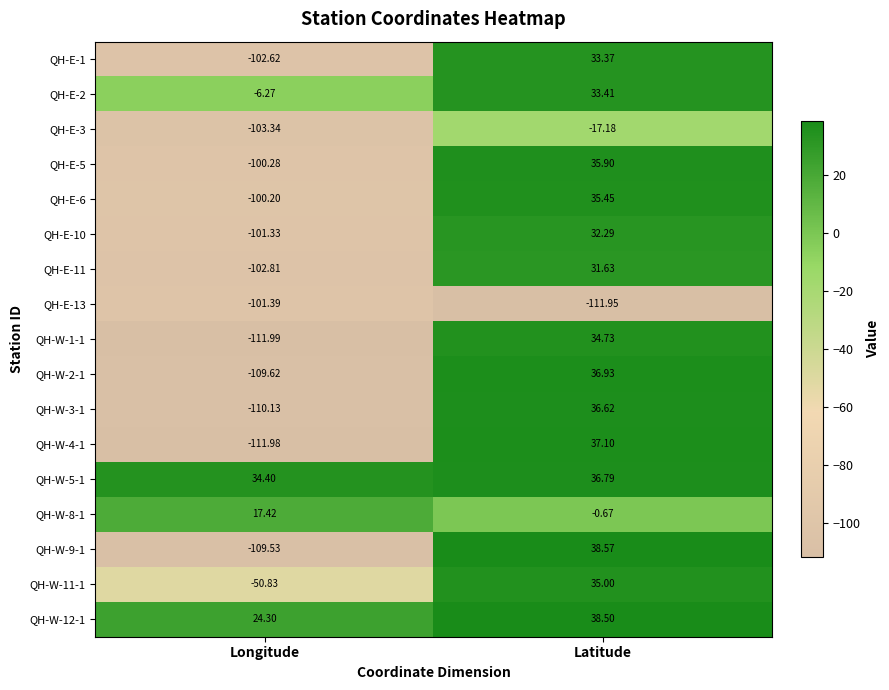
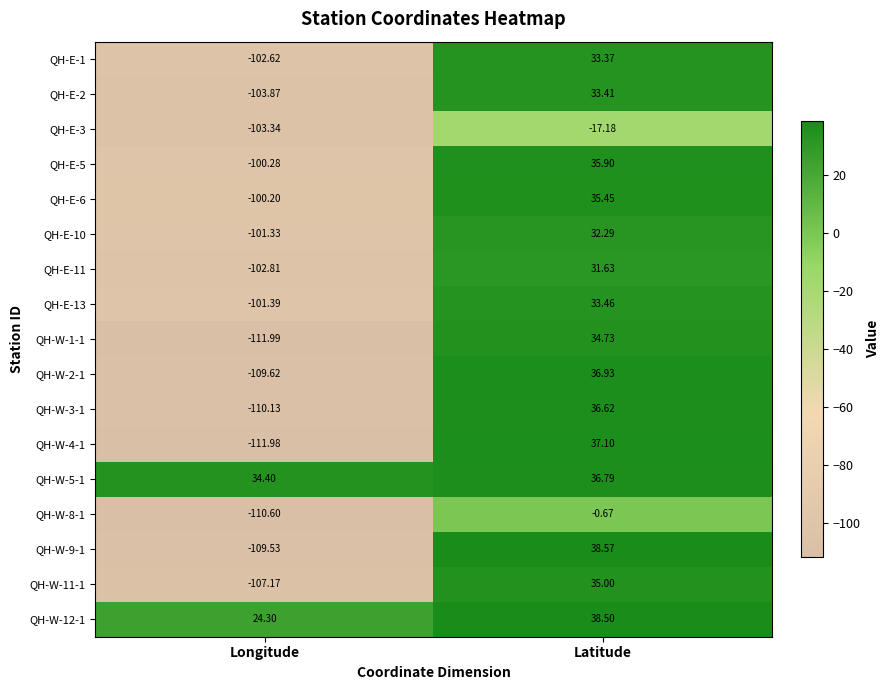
  {
    "QH-E-1": {
      "Longitude": -102.62,
      "Latitude": 33.37
    },
    "QH-E-2": {
-     "Longitude": -6.27,
+     "Longitude": -103.87,
      "Latitude": 33.41
    },
    "QH-E-3": {
      "Longitude": -103.34,
      "Latitude": -17.18
    },
    "QH-E-5": {
      "Longitude": -100.28,
      "Latitude": 35.90
    },
    "QH-E-6": {
      "Longitude": -100.20,
      "Latitude": 35.45
    },
    "QH-E-10": {
      "Longitude": -101.33,
      "Latitude": 32.29
    },
    "QH-E-11": {
      "Longitude": -102.81,
      "Latitude": 31.63
    },
    "QH-E-13": {
      "Longitude": -101.39,
-     "Latitude": -111.95
+     "Latitude": 33.46
    },
    "QH-W-1-1": {
      "Longitude": -111.99,
      "Latitude": 34.73
    },
    "QH-W-2-1": {
      "Longitude": -109.62,
      "Latitude": 36.93
    },
    "QH-W-3-1": {
      "Longitude": -110.13,
      "Latitude": 36.62
    },
    "QH-W-4-1": {
      "Longitude": -111.98,
      "Latitude": 37.10
    },
    "QH-W-5-1": {
      "Longitude": 34.40,
      "Latitude": 36.79
    },
    "QH-W-8-1": {
-     "Longitude": 17.42,
+     "Longitude": -110.60,
      "Latitude": -0.67
    },
    "QH-W-9-1": {
      "Longitude": -109.53,
      "Latitude": 38.57
    },
    "QH-W-11-1": {
-     "Longitude": -50.83,
+     "Longitude": -107.17,
      "Latitude": 35.00
    },
    "QH-W-12-1": {
      "Longitude": 24.30,
      "Latitude": 38.50
    }
  }
